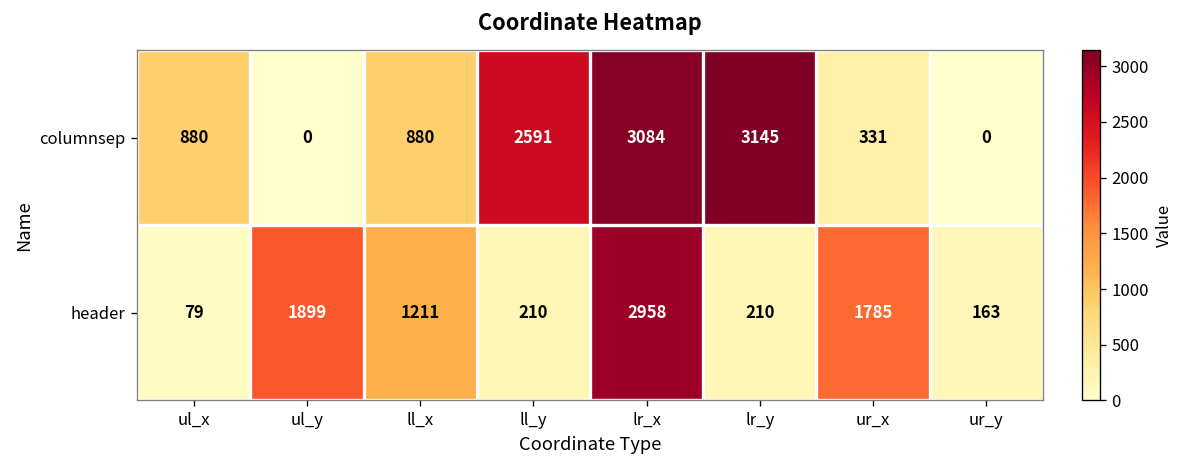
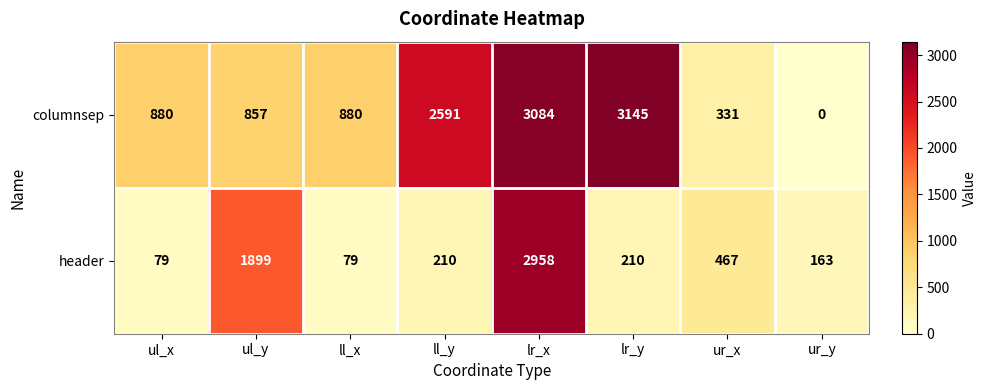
  {
    "columnsep": {
      "ul_x": 880,
-     "ul_y": 0,
+     "ul_y": 857,
      "ll_x": 880,
      "ll_y": 2591,
      "lr_x": 3084,
      "lr_y": 3145,
      "ur_x": 331,
      "ur_y": 0
    },
    "header": {
      "ul_x": 79,
      "ul_y": 1899,
-     "ll_x": 1211,
+     "ll_x": 79,
      "ll_y": 210,
      "lr_x": 2958,
      "lr_y": 210,
-     "ur_x": 1785,
+     "ur_x": 467,
      "ur_y": 163
    }
  }
